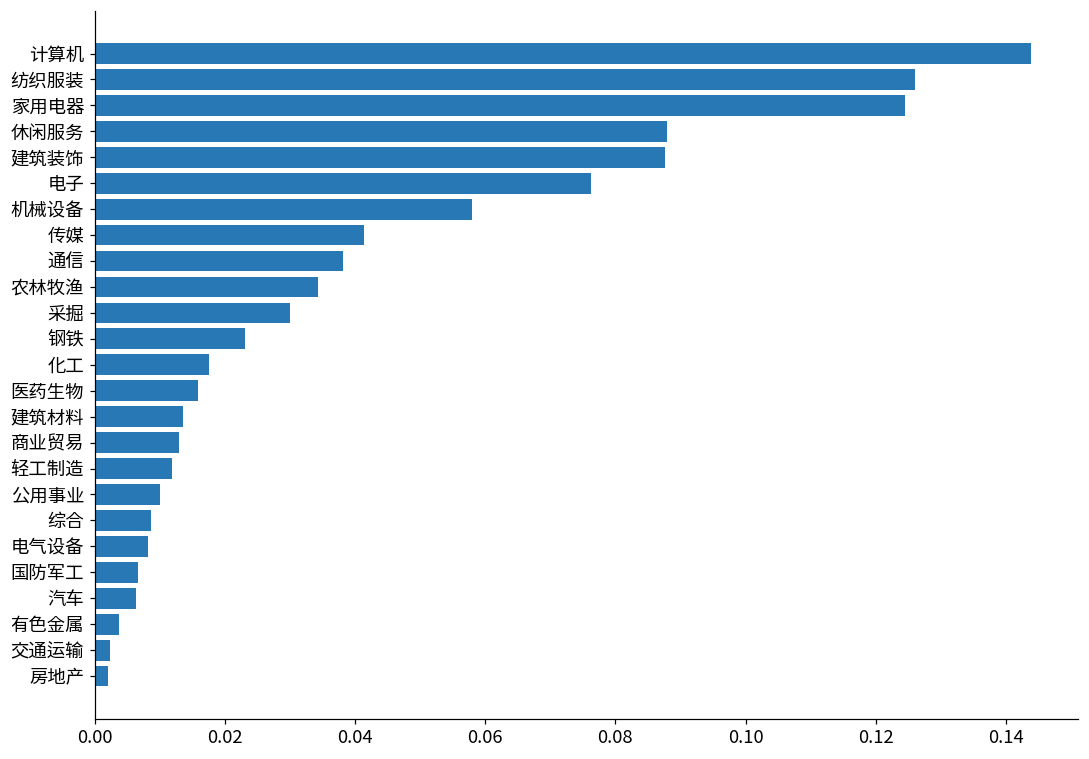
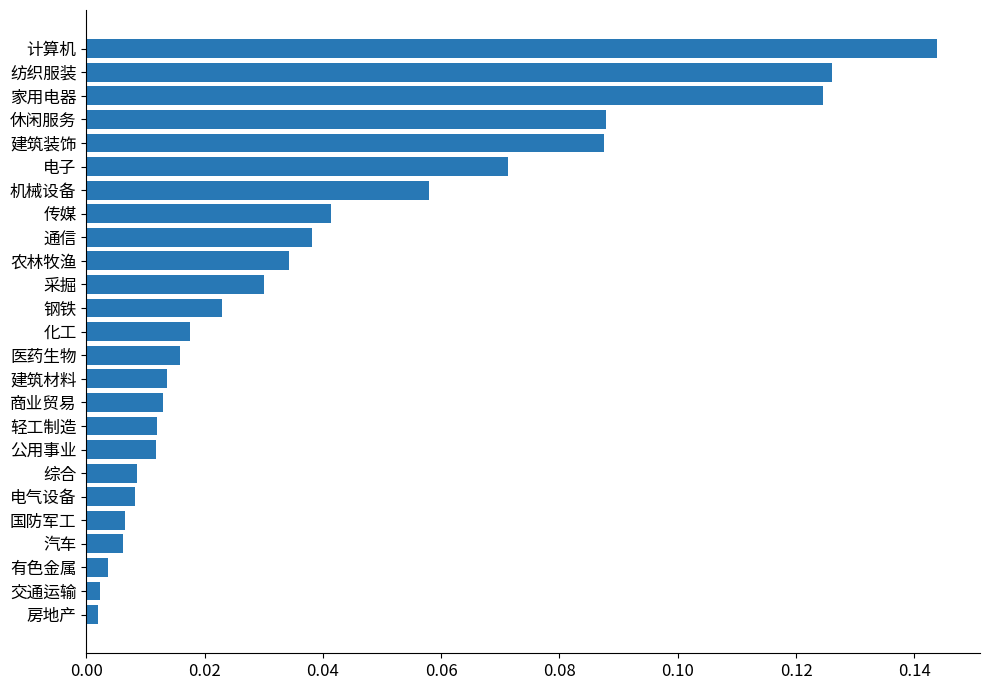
  {
    "计算机": 0.144,
    "纺织服装": 0.126,
    "家用电器": 0.125,
    "休闲服务": 0.088,
    "建筑装饰": 0.088,
-   "电子": 0.076,
+   "电子": 0.071,
    "机械设备": 0.058,
    "传媒": 0.041,
    "通信": 0.038,
    "农林牧渔": 0.034,
    "采掘": 0.030,
    "钢铁": 0.023,
    "化工": 0.018,
    "医药生物": 0.016,
    "建筑材料": 0.014,
    "商业贸易": 0.013,
    "轻工制造": 0.012,
-   "公用事业": 0.010,
+   "公用事业": 0.012,
    "综合": 0.009,
    "电气设备": 0.008,
    "国防军工": 0.007,
    "汽车": 0.006,
    "有色金属": 0.004,
    "交通运输": 0.002,
    "房地产": 0.002
  }
